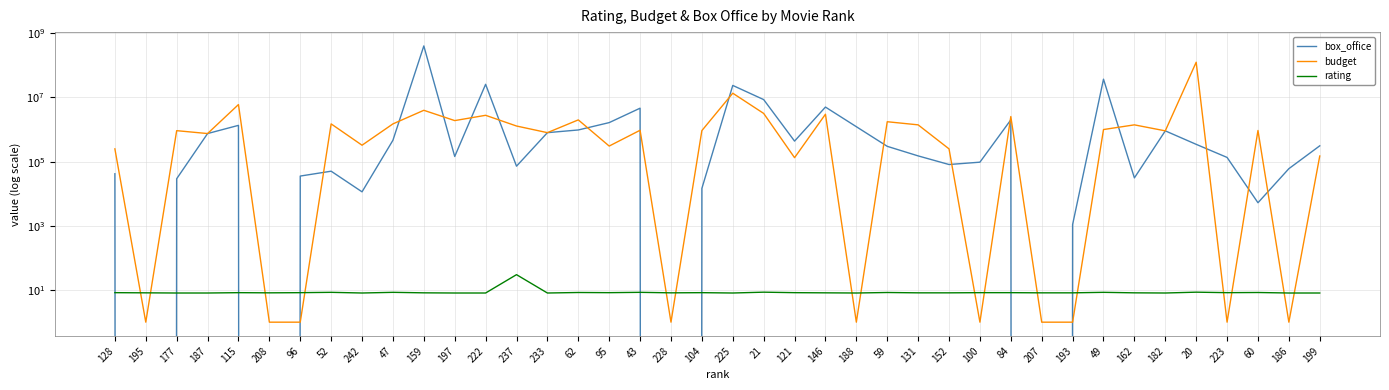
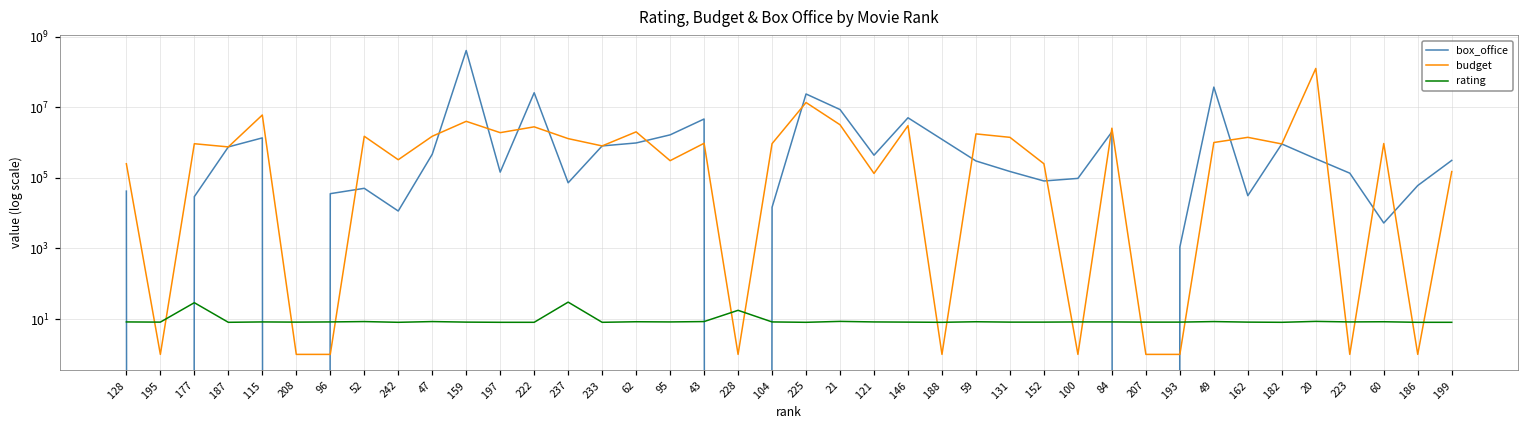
  {
    "box_office": {
      "128": 40000,
      "177": 30000,
      "115": 1300000,
      "96": 40000,
      "52": 50000,
      "242": 11000,
      "47": 500000,
      "159": 400000000,
      "197": 100000,
      "222": 30000000,
      "237": 70000,
      "62": 1000000,
      "95": 2000000,
      "43": 5000000,
      "104": 10000,
      "225": 20000000,
      "21": 9000000,
      "121": 400000,
      "146": 5000000,
      "188": 1200000,
      "59": 300000,
      "131": 200000,
      "152": 80000,
      "100": 100000,
      "84": 2000000,
      "193": 1100,
      "49": 40000000,
      "162": 30000,
      "20": 300000,
      "223": 140000,
      "60": 5000,
      "186": 60000,
      "199": 300000
    },
    "budget": {
      "128": 300000,
      "195": 1,
      "177": 900000,
      "115": 6000000,
      "208": 1,
      "96": 1,
      "52": 2000000,
      "242": 300000,
      "47": 2000000,
      "159": 4000000,
      "197": 2000000,
      "222": 3000000,
      "237": 1300000,
      "62": 2000000,
      "95": 300000,
      "43": 1000000,
      "228": 1,
      "104": 900000,
      "225": 14000000,
      "21": 3000000,
      "121": 130000,
      "146": 3000000,
      "188": 1,
      "59": 2000000,
      "131": 1000000,
      "152": 300000,
      "100": 1,
      "84": 3000000,
      "207": 1,
      "193": 1,
      "49": 1000000,
      "162": 1000000,
      "20": 130000000,
      "223": 1,
      "60": 900000,
      "186": 1,
      "199": 200000
    },
    "rating": {
      "128": 8,
      "195": 8,
-     "177": 8,
+     "177": 30,
      "187": 8,
      "115": 8,
      "208": 8,
      "96": 8,
      "52": 9,
      "242": 8,
      "47": 9,
      "159": 8,
      "197": 8,
      "222": 8,
      "237": 30,
      "233": 8,
      "62": 8,
      "95": 8,
      "43": 9,
-     "228": 8,
+     "228": 20,
      "104": 8,
      "225": 8,
      "21": 9,
      "121": 8,
      "146": 8,
      "188": 8,
      "59": 8,
      "131": 8,
      "152": 8,
      "100": 8,
      "84": 8,
      "207": 8,
      "193": 8,
      "49": 9,
      "162": 8,
      "182": 8,
      "20": 9,
      "223": 8,
      "60": 8,
      "186": 8,
      "199": 8
    }
  }
